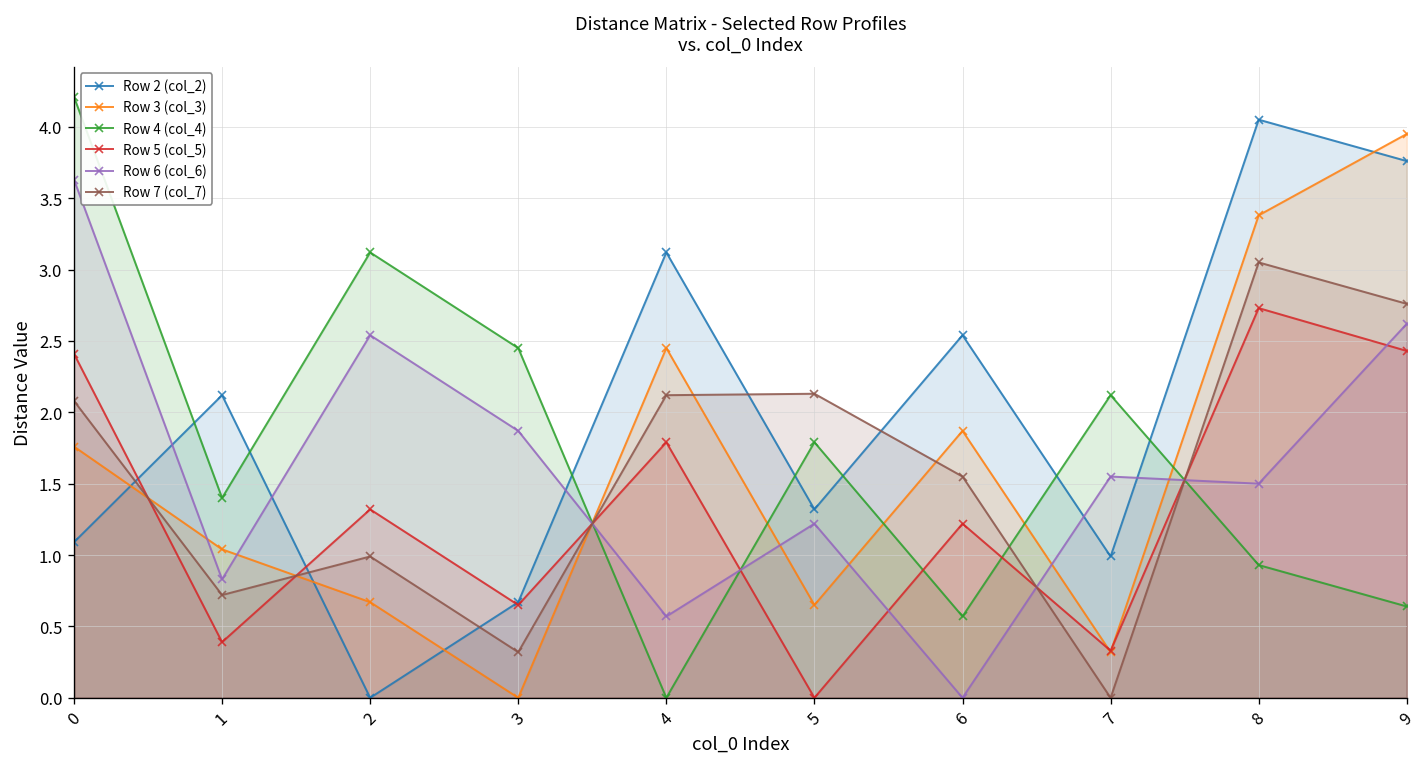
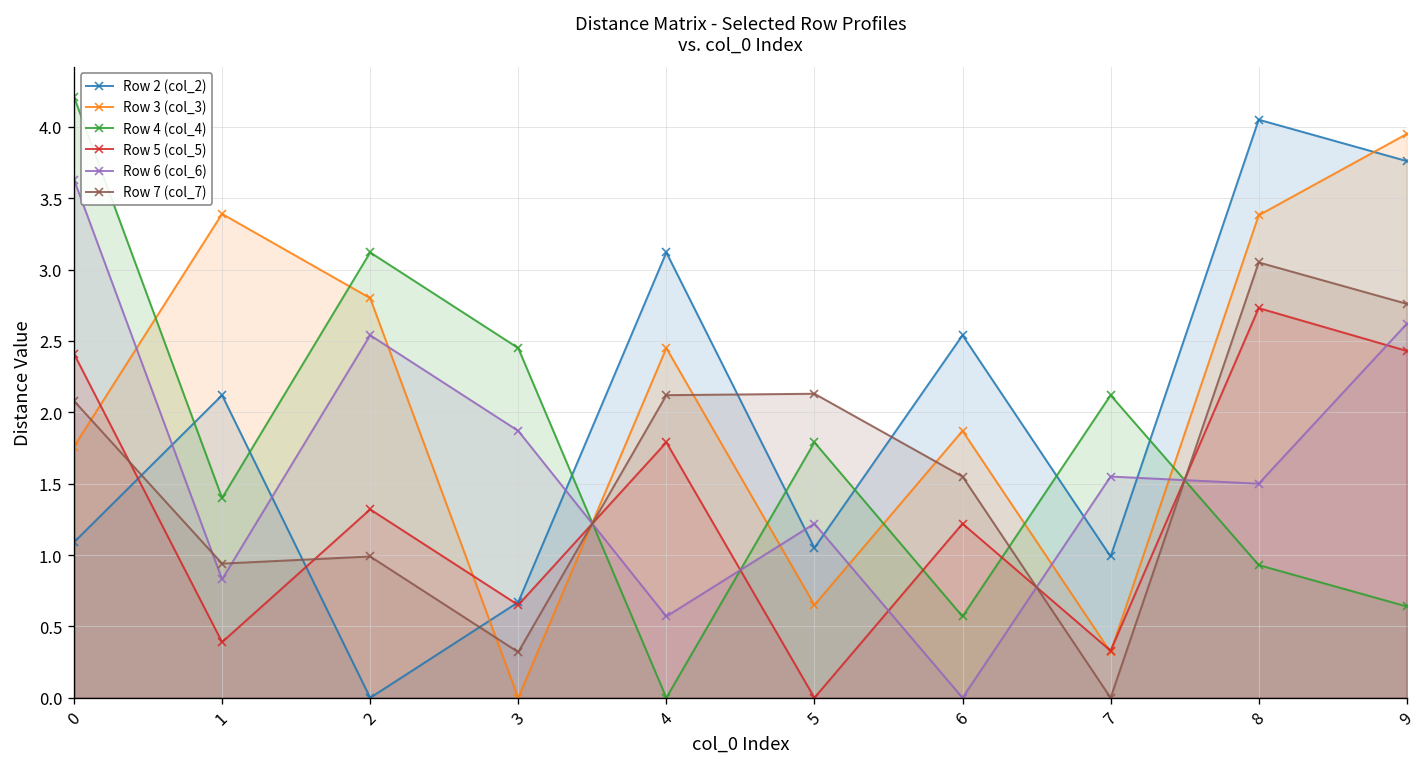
  {
    "Row 2 (col_2)": {
      "0": 1.09,
      "1": 2.12,
      "2": 0.00,
      "4": 3.12,
-     "5": 1.32,
+     "5": 1.05,
      "6": 2.54,
      "7": 0.99,
      "8": 4.05,
      "9": 3.76
    },
    "Row 3 (col_3)": {
      "0": 1.76,
-     "1": 1.04,
-     "2": 0.67,
+     "1": 3.39,
+     "2": 2.80,
      "3": 0.00,
      "4": 2.45,
      "5": 0.65,
      "6": 1.87,
      "8": 3.38,
      "9": 3.95
    },
    "Row 4 (col_4)": {
      "0": 4.21,
      "1": 1.40,
      "2": 3.12,
      "3": 2.45,
      "4": 0.00,
      "5": 1.79,
      "6": 0.57,
      "7": 2.12,
      "8": 0.93,
      "9": 0.64
    },
    "Row 5 (col_5)": {
      "0": 2.41,
      "1": 0.39,
      "2": 1.32,
      "4": 1.79,
      "5": 0.00,
      "6": 1.22,
      "8": 2.73,
      "9": 2.43
    },
    "Row 6 (col_6)": {
      "0": 3.63,
      "1": 0.83,
      "2": 2.54,
      "3": 1.87,
      "4": 0.57,
      "5": 1.22,
      "6": 0.00,
      "7": 1.55,
      "8": 1.50,
      "9": 2.62
    },
    "Row 7 (col_7)": {
      "0": 2.08,
-     "1": 0.72,
+     "1": 0.94,
      "2": 0.99,
      "3": 0.32,
      "4": 2.12,
      "5": 2.13,
      "6": 1.55,
      "7": 0.00,
      "8": 3.05,
      "9": 2.76
    }
  }
